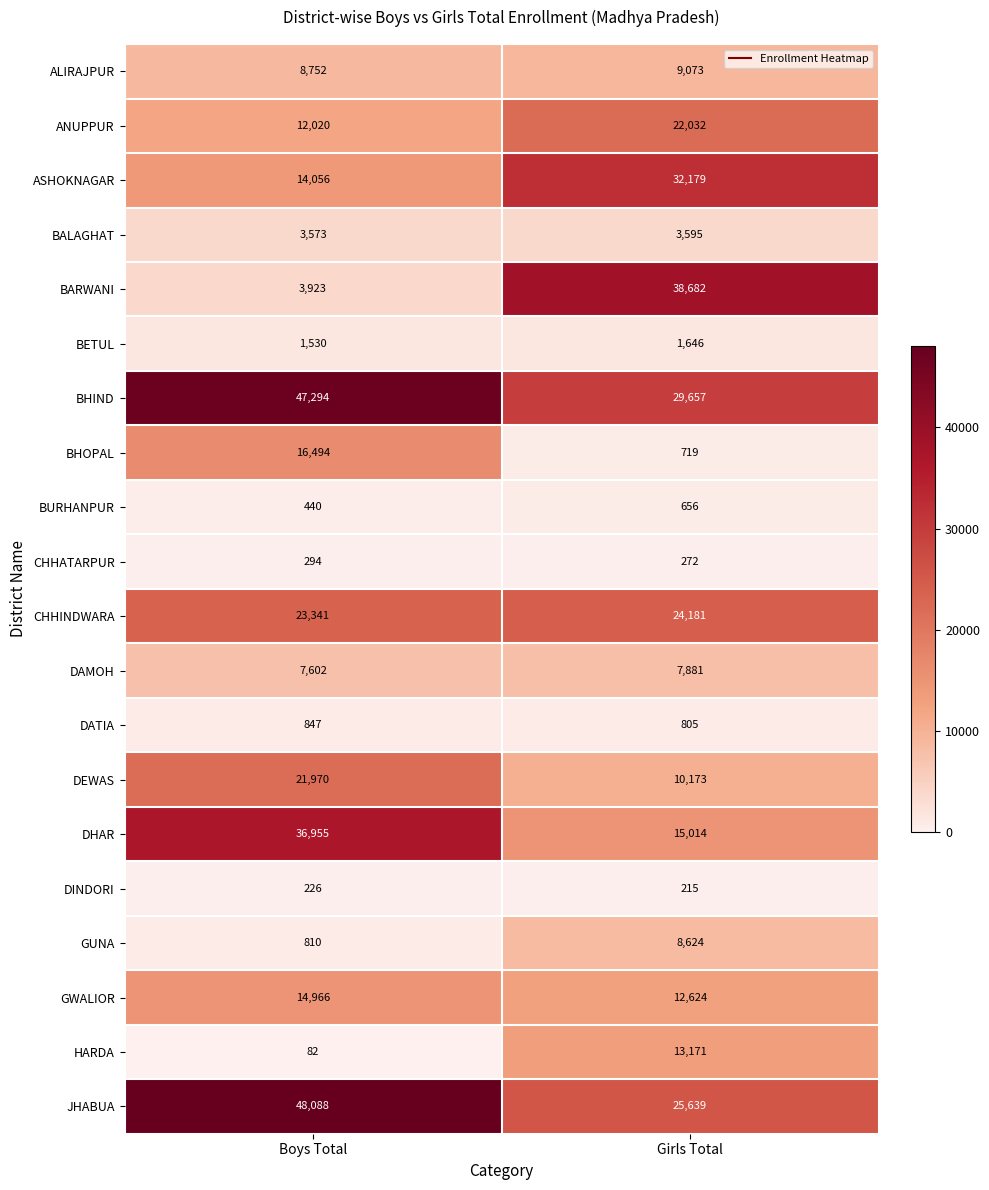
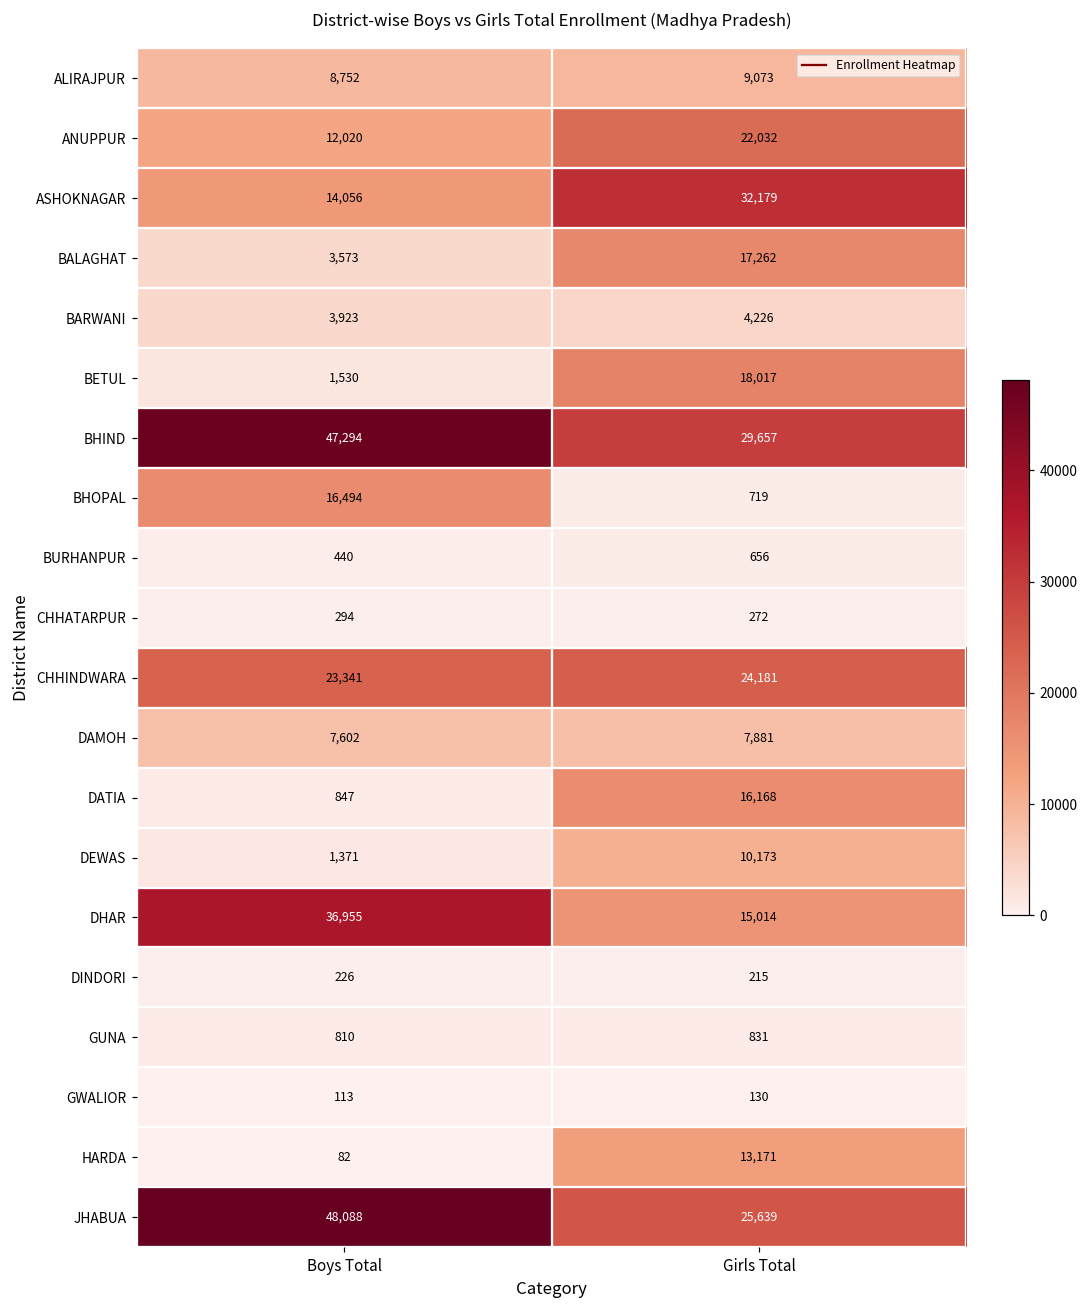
  {
    "ALIRAJPUR": {
      "Boys Total": "8,752",
      "Girls Total": "9,073"
    },
    "ANUPPUR": {
      "Boys Total": "12,020",
      "Girls Total": "22,032"
    },
    "ASHOKNAGAR": {
      "Boys Total": "14,056",
      "Girls Total": "32,179"
    },
    "BALAGHAT": {
      "Boys Total": "3,573",
-     "Girls Total": "3,595"
+     "Girls Total": "17,262"
    },
    "BARWANI": {
      "Boys Total": "3,923",
-     "Girls Total": "38,682"
+     "Girls Total": "4,226"
    },
    "BETUL": {
      "Boys Total": "1,530",
-     "Girls Total": "1,646"
+     "Girls Total": "18,017"
    },
    "BHIND": {
      "Boys Total": "47,294",
      "Girls Total": "29,657"
    },
    "BHOPAL": {
      "Boys Total": "16,494",
      "Girls Total": "719"
    },
    "BURHANPUR": {
      "Boys Total": "440",
      "Girls Total": "656"
    },
    "CHHATARPUR": {
      "Boys Total": "294",
      "Girls Total": "272"
    },
    "CHHINDWARA": {
      "Boys Total": "23,341",
      "Girls Total": "24,181"
    },
    "DAMOH": {
      "Boys Total": "7,602",
      "Girls Total": "7,881"
    },
    "DATIA": {
      "Boys Total": "847",
-     "Girls Total": "805"
+     "Girls Total": "16,168"
    },
    "DEWAS": {
-     "Boys Total": "21,970",
+     "Boys Total": "1,371",
      "Girls Total": "10,173"
    },
    "DHAR": {
      "Boys Total": "36,955",
      "Girls Total": "15,014"
    },
    "DINDORI": {
      "Boys Total": "226",
      "Girls Total": "215"
    },
    "GUNA": {
      "Boys Total": "810",
-     "Girls Total": "8,624"
+     "Girls Total": "831"
    },
    "GWALIOR": {
-     "Boys Total": "14,966",
-     "Girls Total": "12,624"
+     "Boys Total": "113",
+     "Girls Total": "130"
    },
    "HARDA": {
      "Boys Total": "82",
      "Girls Total": "13,171"
    },
    "JHABUA": {
      "Boys Total": "48,088",
      "Girls Total": "25,639"
    }
  }
